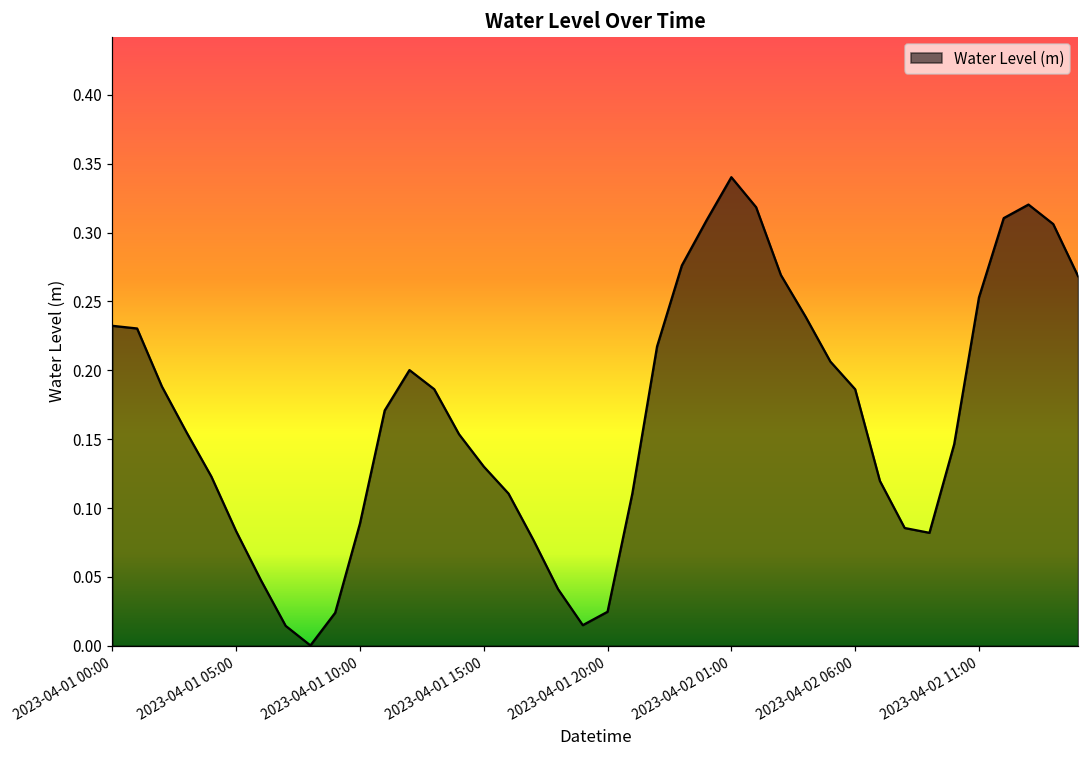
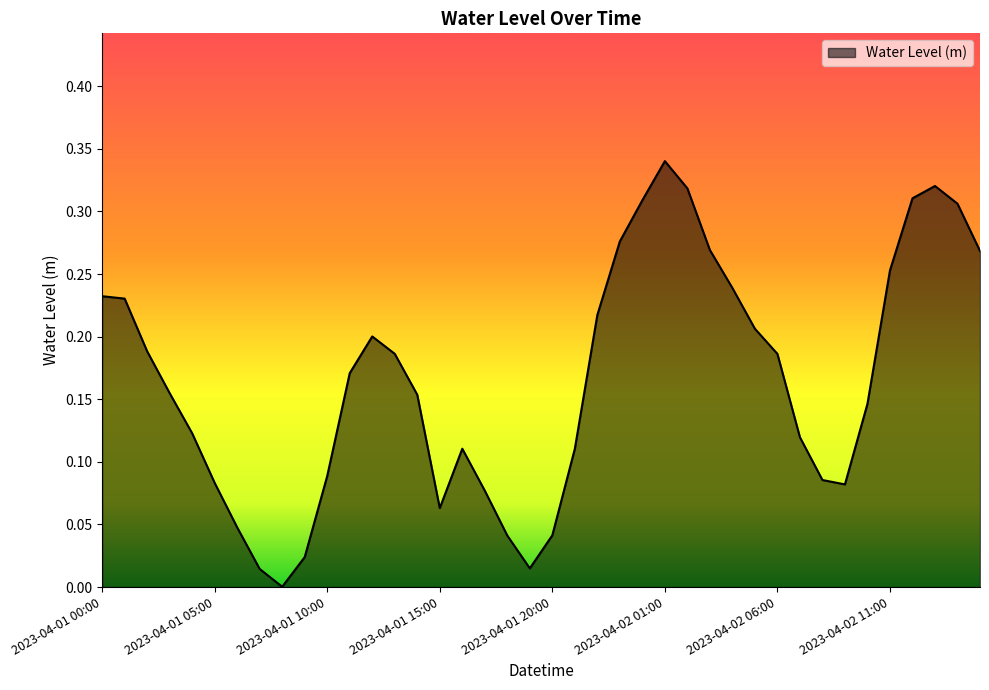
  {
    "2023-04-01 00:00": 0.232,
    "2023-04-01 05:00": 0.083,
    "2023-04-01 10:00": 0.089,
-   "2023-04-01 15:00": 0.130,
-   "2023-04-01 20:00": 0.025,
+   "2023-04-01 15:00": 0.063,
+   "2023-04-01 20:00": 0.041,
    "2023-04-02 01:00": 0.340,
    "2023-04-02 06:00": 0.186,
    "2023-04-02 11:00": 0.253
  }
